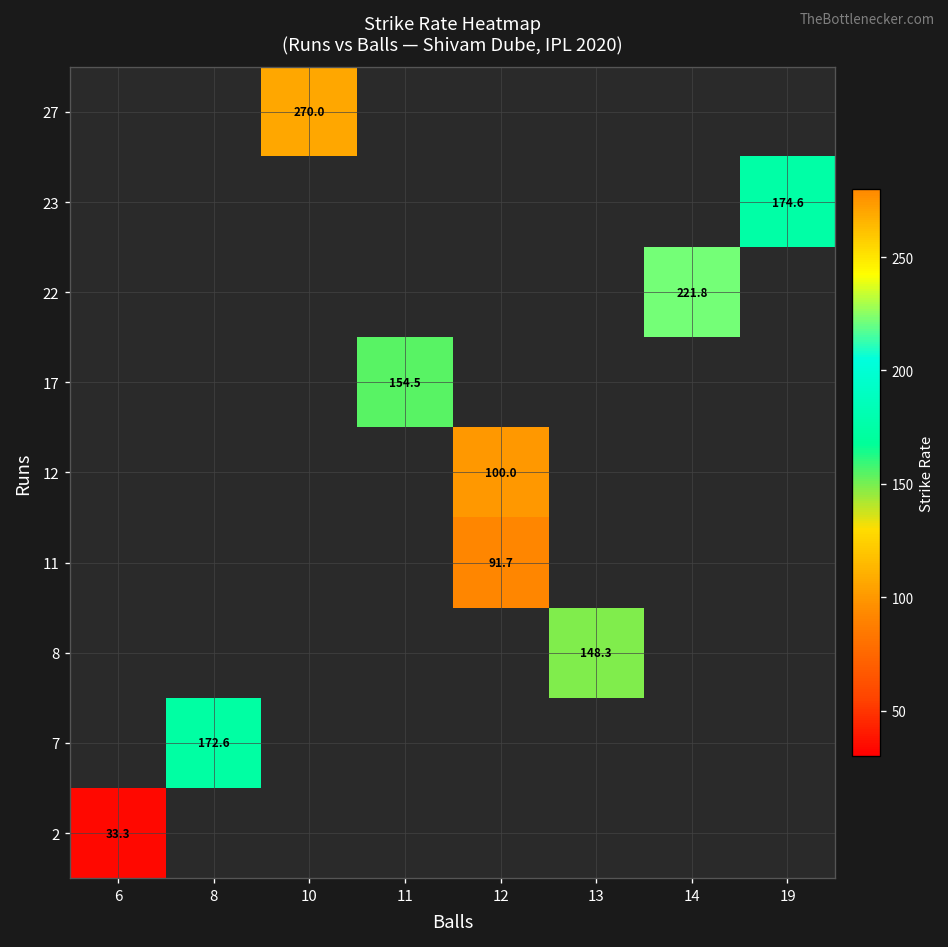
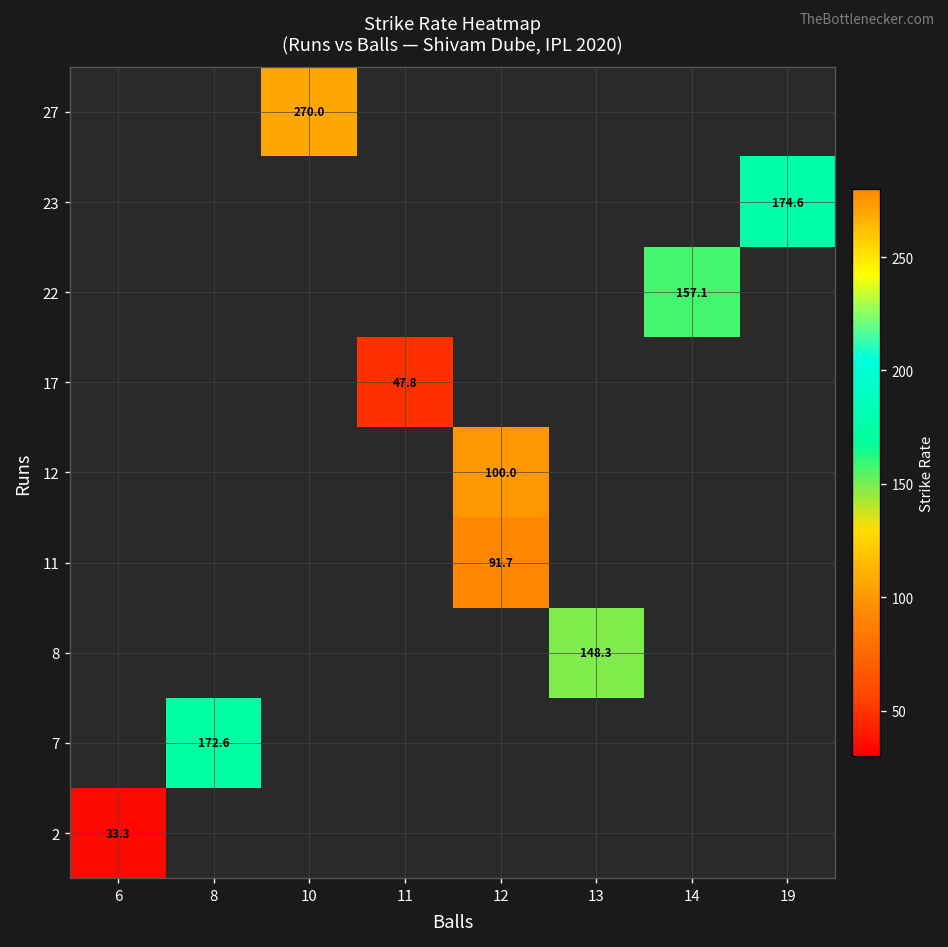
  {
    "27": {
      "10": 270.0
    },
    "23": {
      "19": 174.6
    },
    "22": {
-     "14": 221.8
+     "14": 157.1
    },
    "17": {
-     "11": 154.5
+     "11": 47.8
    },
    "12": {
      "12": 100.0
    },
    "11": {
      "12": 91.7
    },
    "8": {
      "13": 148.3
    },
    "7": {
      "8": 172.6
    },
    "2": {
      "6": 33.3
    }
  }
